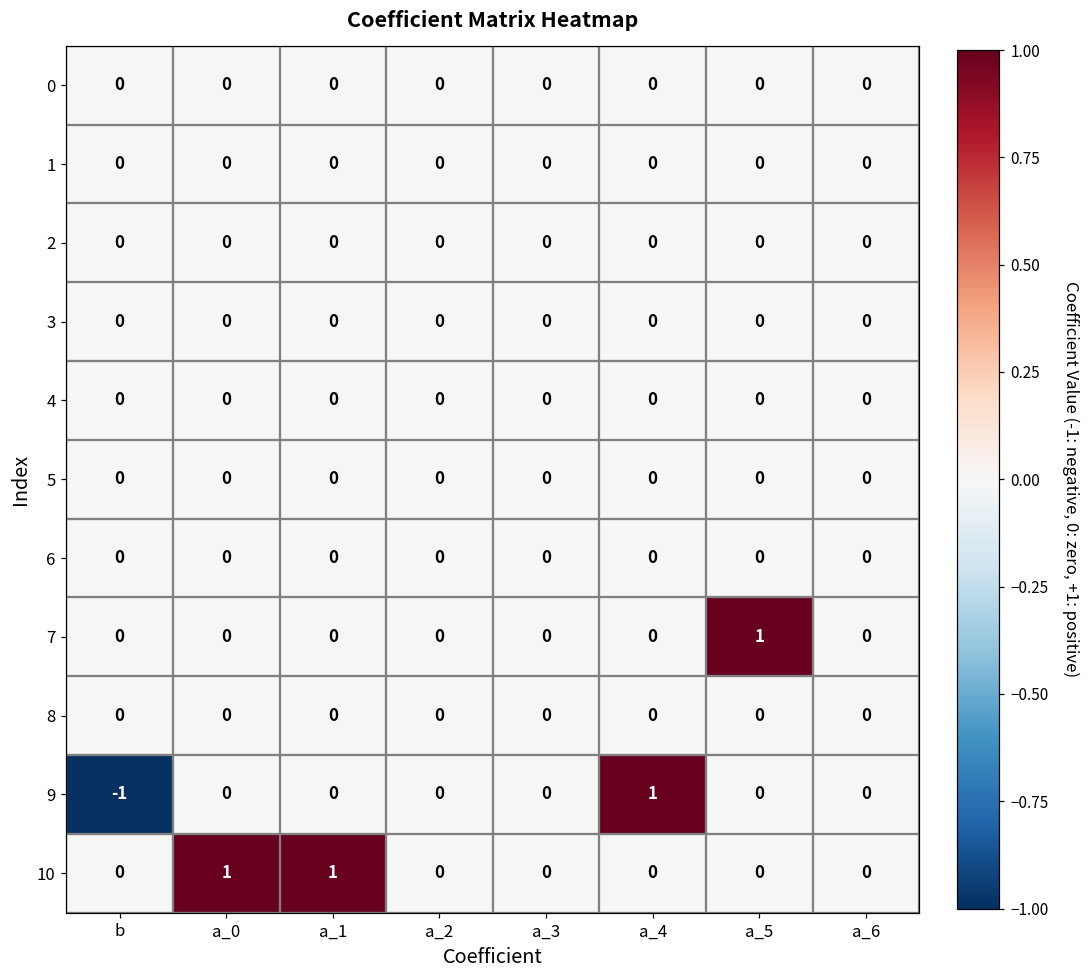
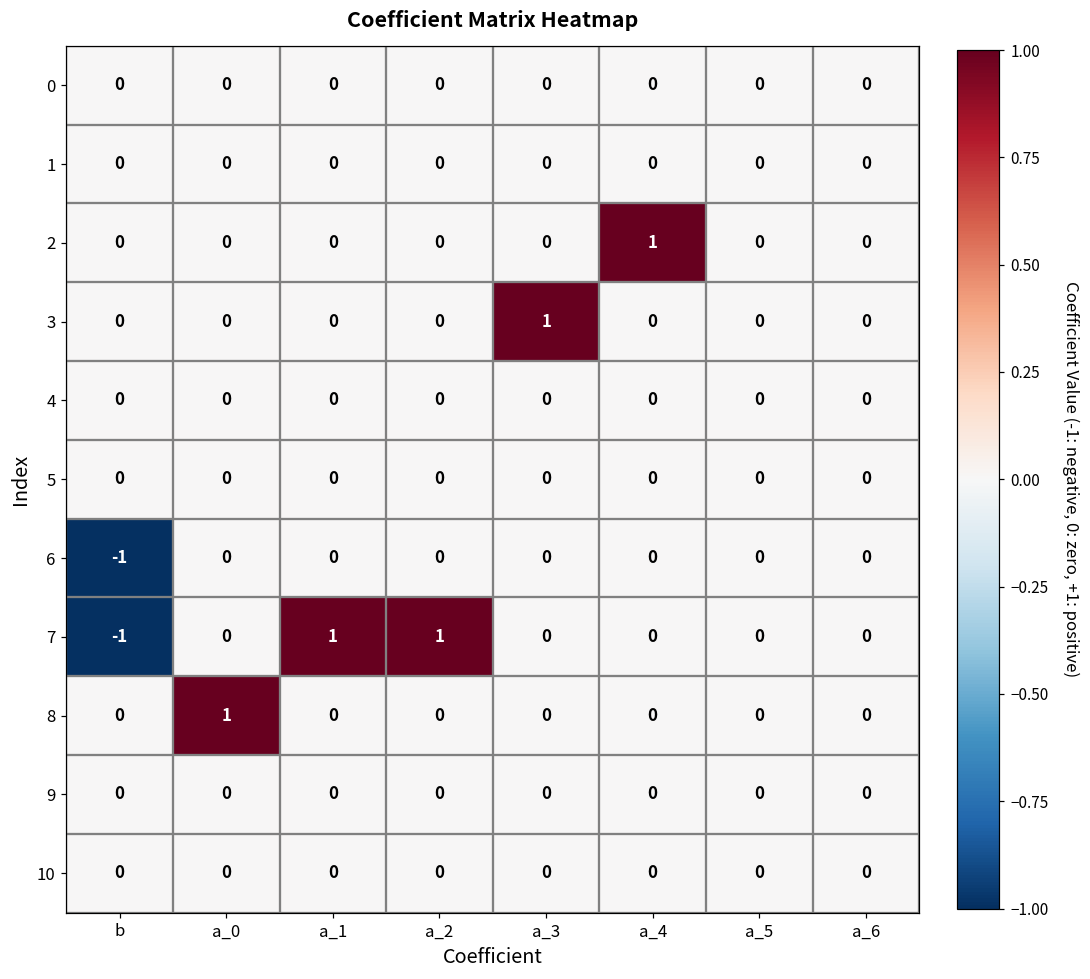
  {
    "0": {
      "b": 0,
      "a_0": 0,
      "a_1": 0,
      "a_2": 0,
      "a_3": 0,
      "a_4": 0,
      "a_5": 0,
      "a_6": 0
    },
    "1": {
      "b": 0,
      "a_0": 0,
      "a_1": 0,
      "a_2": 0,
      "a_3": 0,
      "a_4": 0,
      "a_5": 0,
      "a_6": 0
    },
    "2": {
      "b": 0,
      "a_0": 0,
      "a_1": 0,
      "a_2": 0,
      "a_3": 0,
-     "a_4": 0,
+     "a_4": 1,
      "a_5": 0,
      "a_6": 0
    },
    "3": {
      "b": 0,
      "a_0": 0,
      "a_1": 0,
      "a_2": 0,
-     "a_3": 0,
+     "a_3": 1,
      "a_4": 0,
      "a_5": 0,
      "a_6": 0
    },
    "4": {
      "b": 0,
      "a_0": 0,
      "a_1": 0,
      "a_2": 0,
      "a_3": 0,
      "a_4": 0,
      "a_5": 0,
      "a_6": 0
    },
    "5": {
      "b": 0,
      "a_0": 0,
      "a_1": 0,
      "a_2": 0,
      "a_3": 0,
      "a_4": 0,
      "a_5": 0,
      "a_6": 0
    },
    "6": {
-     "b": 0,
+     "b": -1,
      "a_0": 0,
      "a_1": 0,
      "a_2": 0,
      "a_3": 0,
      "a_4": 0,
      "a_5": 0,
      "a_6": 0
    },
    "7": {
-     "b": 0,
+     "b": -1,
      "a_0": 0,
-     "a_1": 0,
-     "a_2": 0,
+     "a_1": 1,
+     "a_2": 1,
      "a_3": 0,
      "a_4": 0,
-     "a_5": 1,
+     "a_5": 0,
      "a_6": 0
    },
    "8": {
      "b": 0,
-     "a_0": 0,
+     "a_0": 1,
      "a_1": 0,
      "a_2": 0,
      "a_3": 0,
      "a_4": 0,
      "a_5": 0,
      "a_6": 0
    },
    "9": {
-     "b": -1,
+     "b": 0,
      "a_0": 0,
      "a_1": 0,
      "a_2": 0,
      "a_3": 0,
-     "a_4": 1,
+     "a_4": 0,
      "a_5": 0,
      "a_6": 0
    },
    "10": {
      "b": 0,
-     "a_0": 1,
-     "a_1": 1,
+     "a_0": 0,
+     "a_1": 0,
      "a_2": 0,
      "a_3": 0,
      "a_4": 0,
      "a_5": 0,
      "a_6": 0
    }
  }
